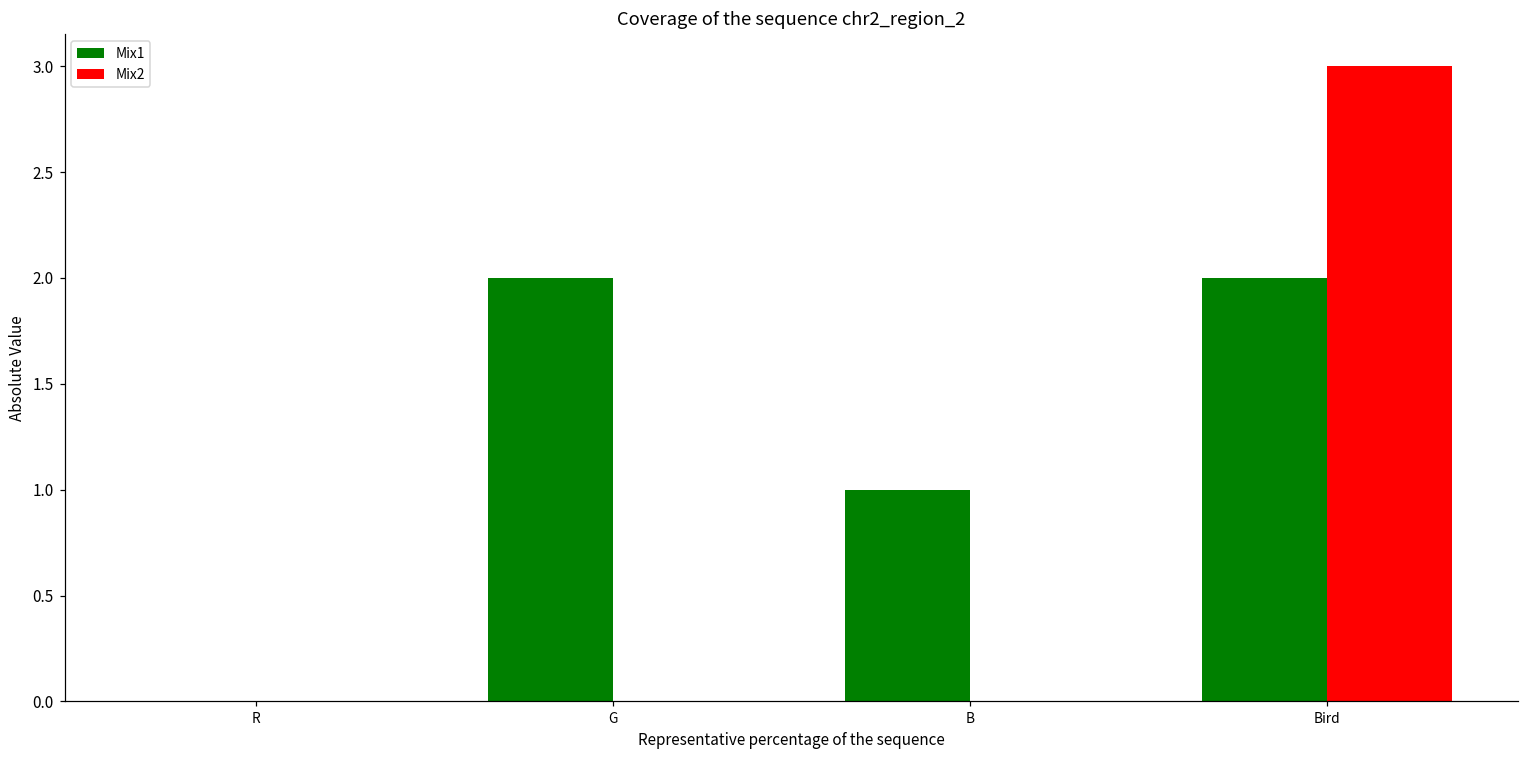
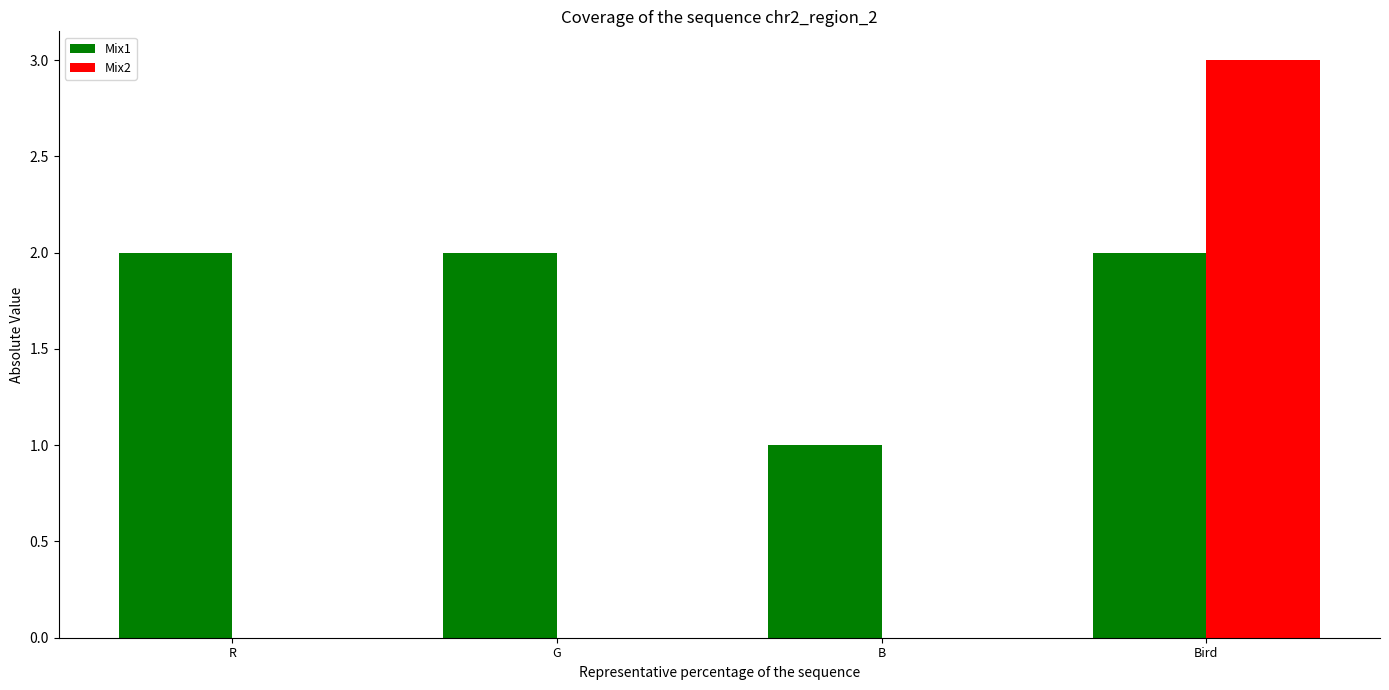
  {
    "Mix1": {
-     "R": 0,
+     "R": 2,
      "G": 2,
      "B": 1,
      "Bird": 2
    },
    "Mix2": {
      "R": 0,
      "G": 0,
      "B": 0,
      "Bird": 3
    }
  }
